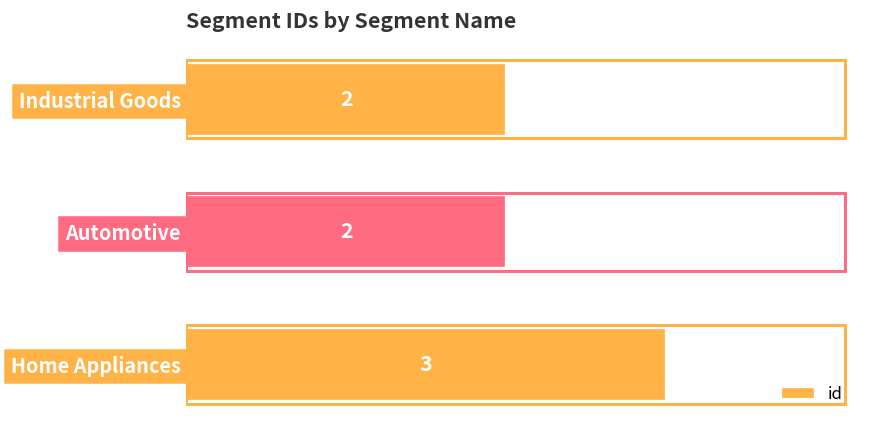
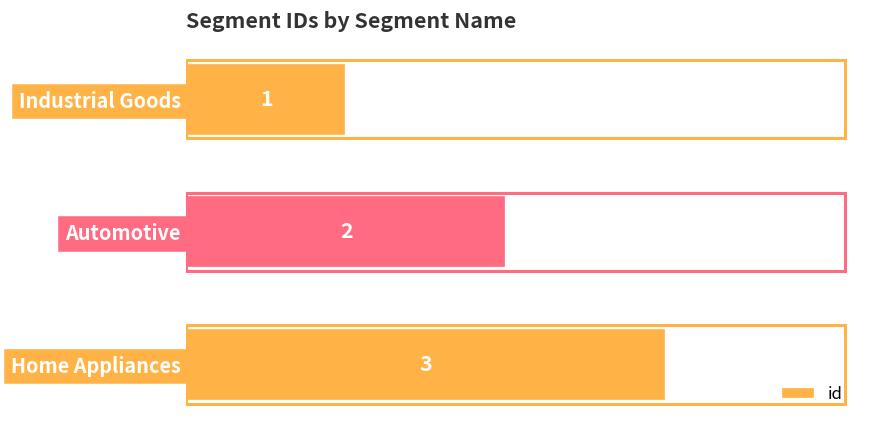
  {
-   "Industrial Goods": 2,
+   "Industrial Goods": 1,
    "Automotive": 2,
    "Home Appliances": 3
  }
